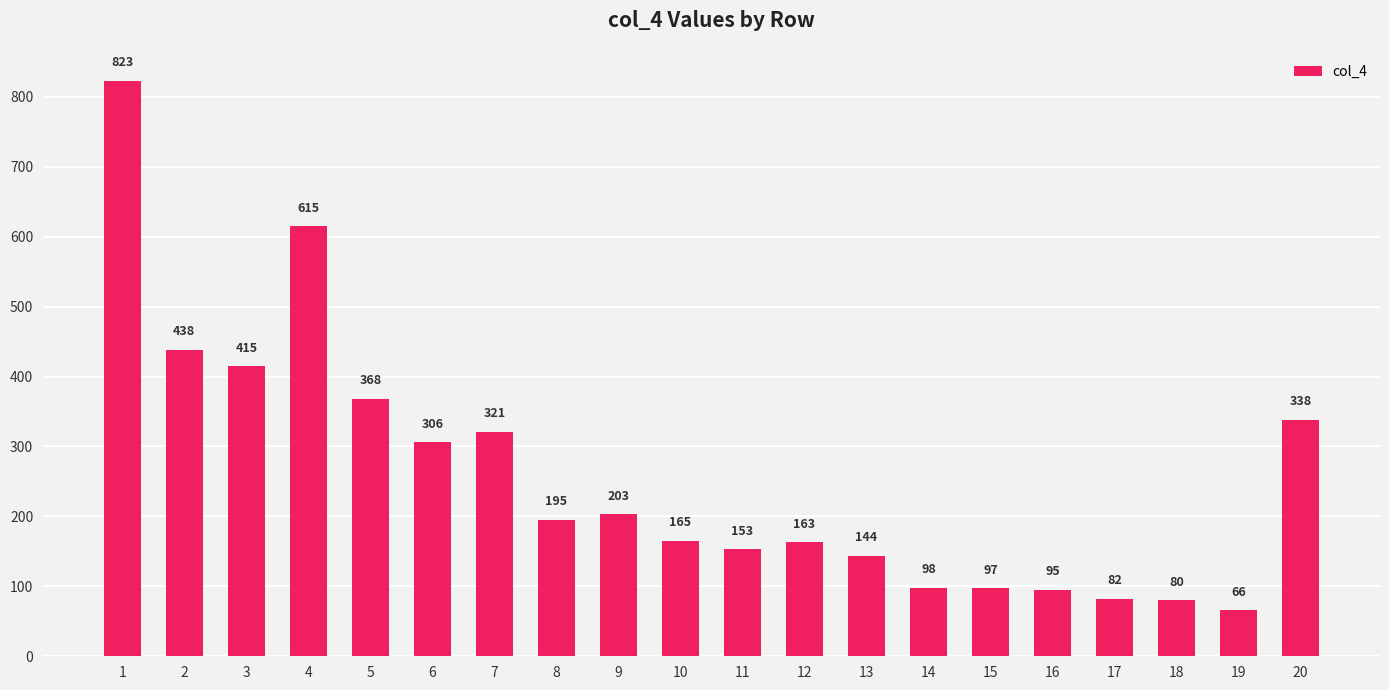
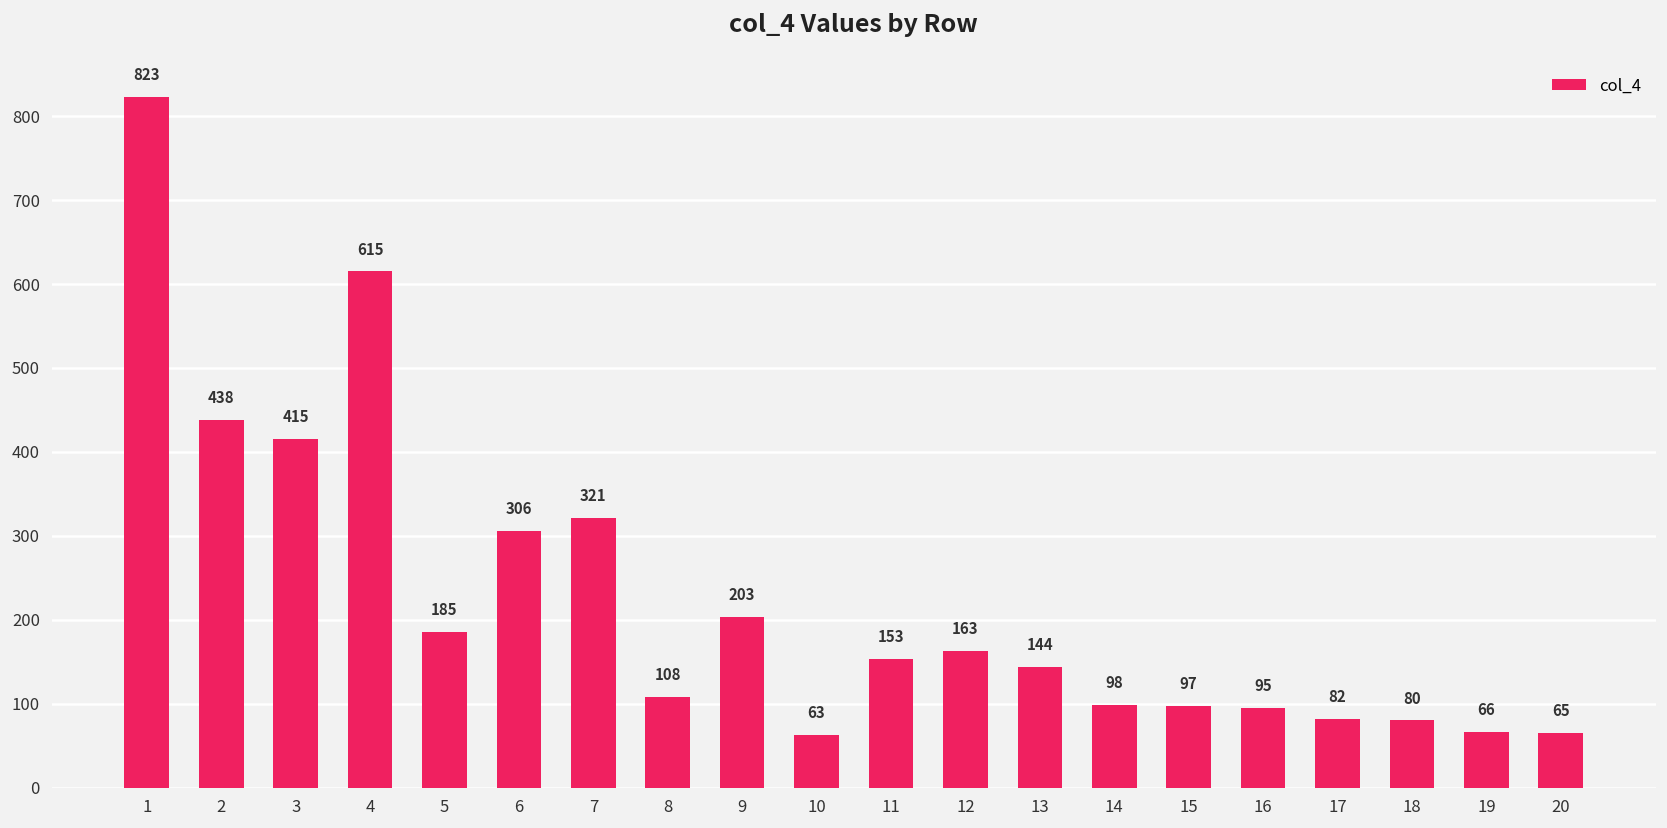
  {
    "1": 823,
    "2": 438,
    "3": 415,
    "4": 615,
-   "5": 368,
+   "5": 185,
    "6": 306,
    "7": 321,
-   "8": 195,
+   "8": 108,
    "9": 203,
-   "10": 165,
+   "10": 63,
    "11": 153,
    "12": 163,
    "13": 144,
    "14": 98,
    "15": 97,
    "16": 95,
    "17": 82,
    "18": 80,
    "19": 66,
-   "20": 338
+   "20": 65
  }
